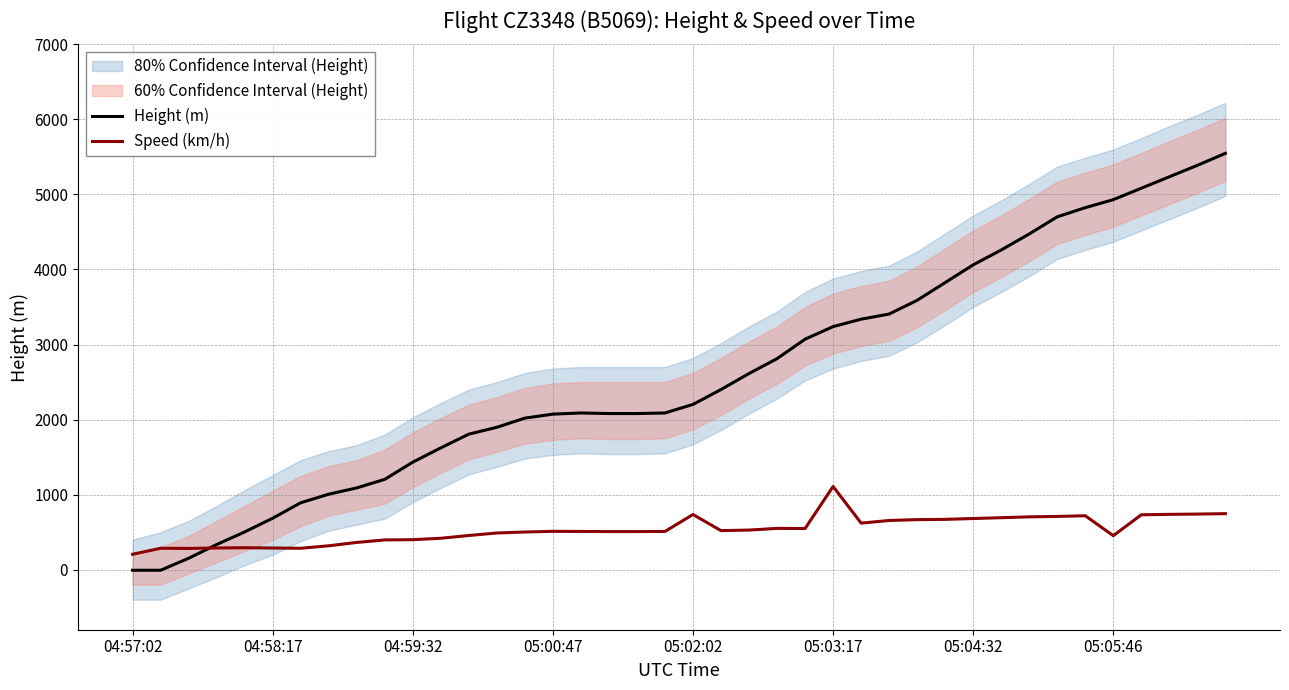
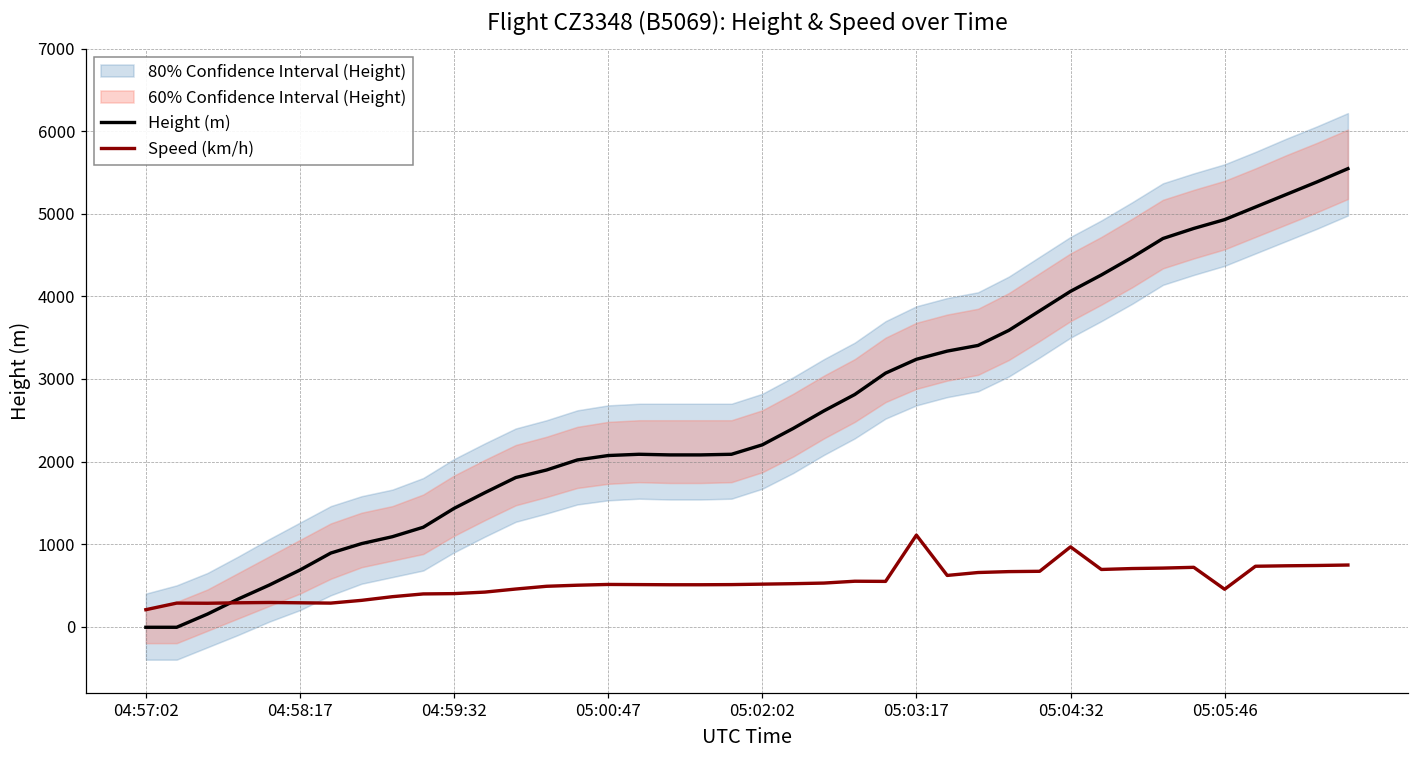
  {
    "Height (m)": {
      "04:57:02": 0,
      "04:58:17": 700,
      "04:59:32": 1400,
      "05:00:47": 2100,
      "05:02:02": 2200,
      "05:03:17": 3200,
      "05:04:32": 4100,
      "05:05:46": 4900
    },
    "Speed (km/h)": {
      "04:58:17": 300,
      "04:59:32": 400,
      "05:00:47": 500,
-     "05:02:02": 700,
+     "05:02:02": 500,
      "05:03:17": 1100,
-     "05:04:32": 700,
+     "05:04:32": 1000,
      "05:05:46": 500
    }
  }
